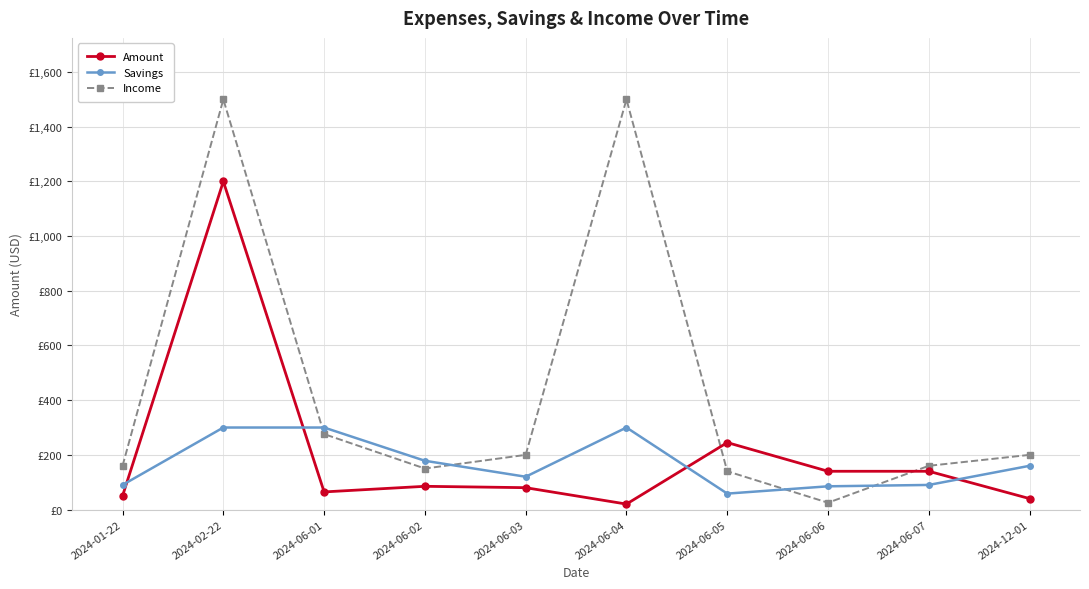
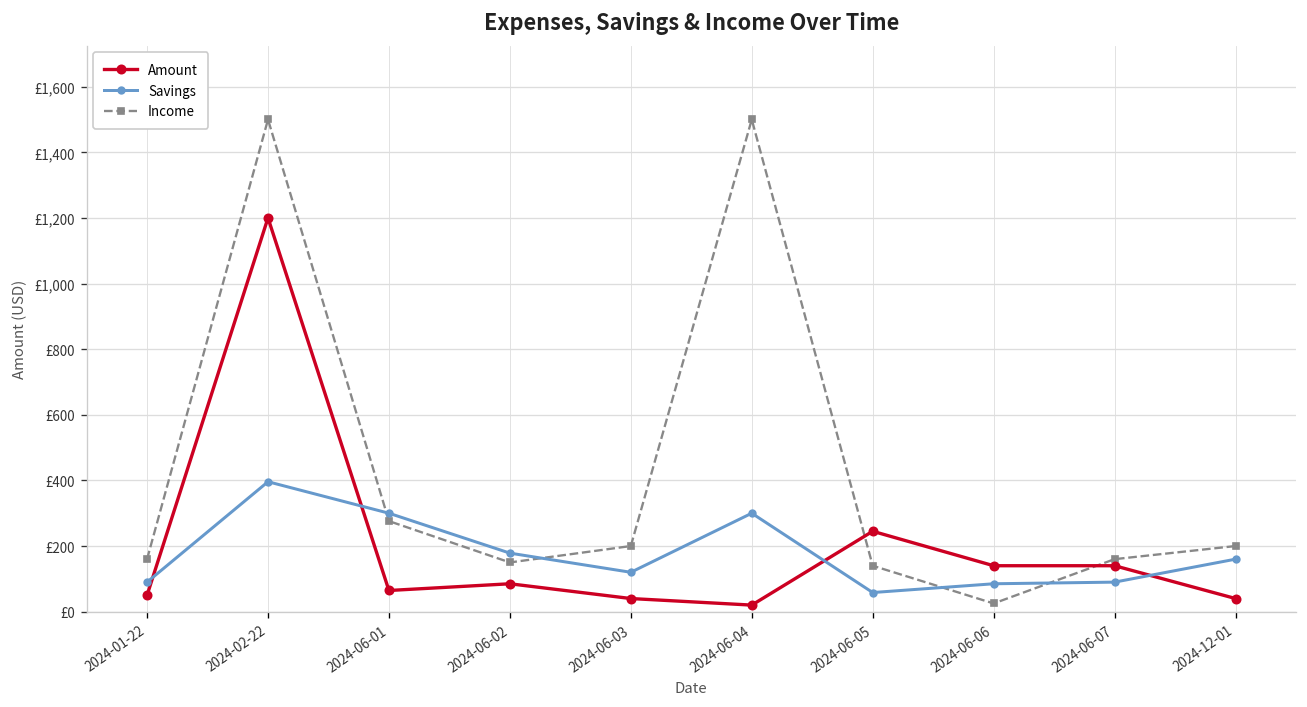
  {
    "Amount": {
      "2024-01-22": "£50",
      "2024-02-22": "£1,200",
      "2024-06-01": "£60",
      "2024-06-02": "£90",
-     "2024-06-03": "£80",
+     "2024-06-03": "£40",
      "2024-06-04": "£20",
      "2024-06-05": "£250",
      "2024-06-06": "£140",
      "2024-06-07": "£140",
      "2024-12-01": "£40"
    },
    "Savings": {
      "2024-01-22": "£90",
-     "2024-02-22": "£300",
+     "2024-02-22": "£400",
      "2024-06-01": "£300",
      "2024-06-02": "£180",
      "2024-06-03": "£120",
      "2024-06-04": "£300",
      "2024-06-05": "£60",
      "2024-06-06": "£90",
      "2024-06-07": "£90",
      "2024-12-01": "£160"
    },
    "Income": {
      "2024-01-22": "£160",
      "2024-02-22": "£1,500",
      "2024-06-01": "£280",
      "2024-06-02": "£150",
      "2024-06-03": "£200",
      "2024-06-04": "£1,500",
      "2024-06-05": "£140",
      "2024-06-06": "£30",
      "2024-06-07": "£160",
      "2024-12-01": "£200"
    }
  }
